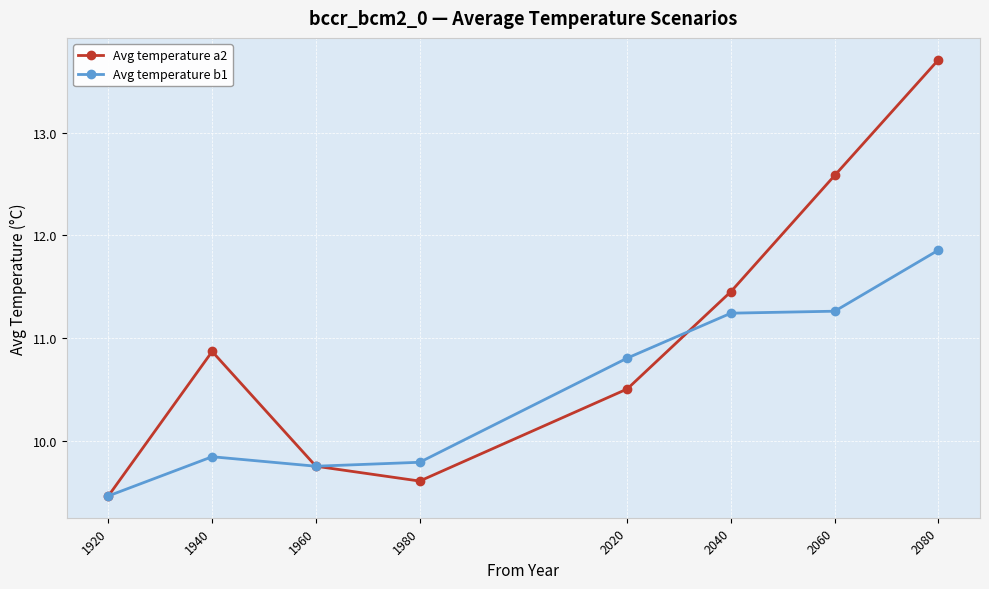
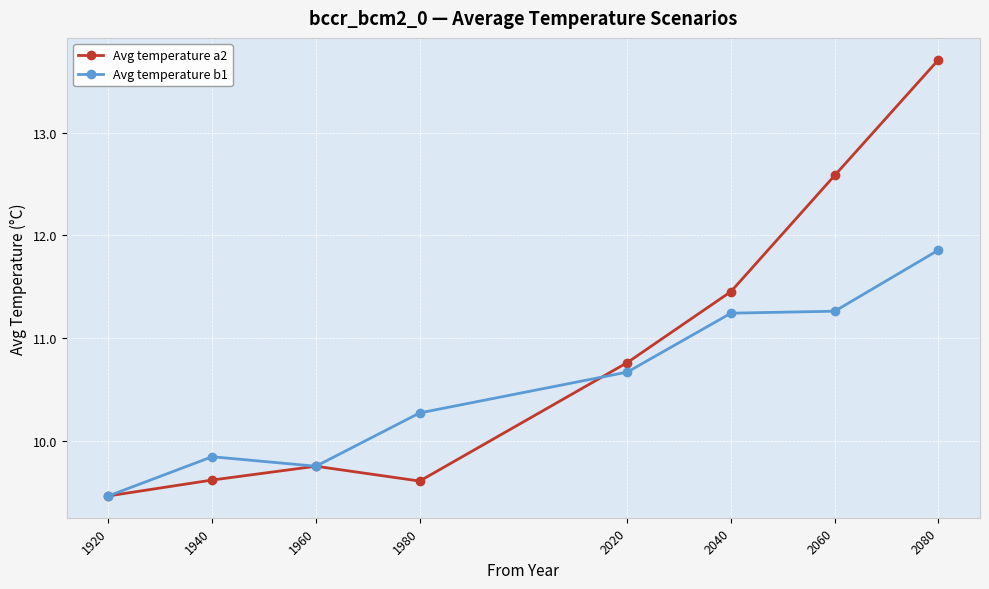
  {
    "Avg temperature a2": {
-     "1940": 10.87,
+     "1940": 9.62,
      "1980": 9.61,
-     "2020": 10.51,
+     "2020": 10.76,
      "2040": 11.45,
      "2060": 12.58,
      "2080": 13.71
    },
    "Avg temperature b1": {
      "1940": 9.85,
-     "1980": 9.79,
-     "2020": 10.81,
+     "1980": 10.27,
+     "2020": 10.67,
      "2040": 11.24,
      "2060": 11.26,
      "2080": 11.86
    }
  }
